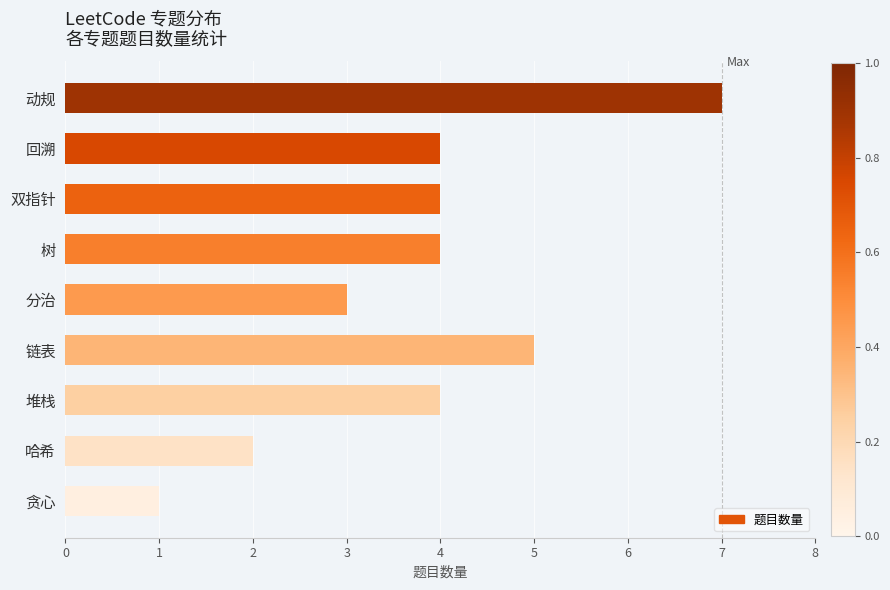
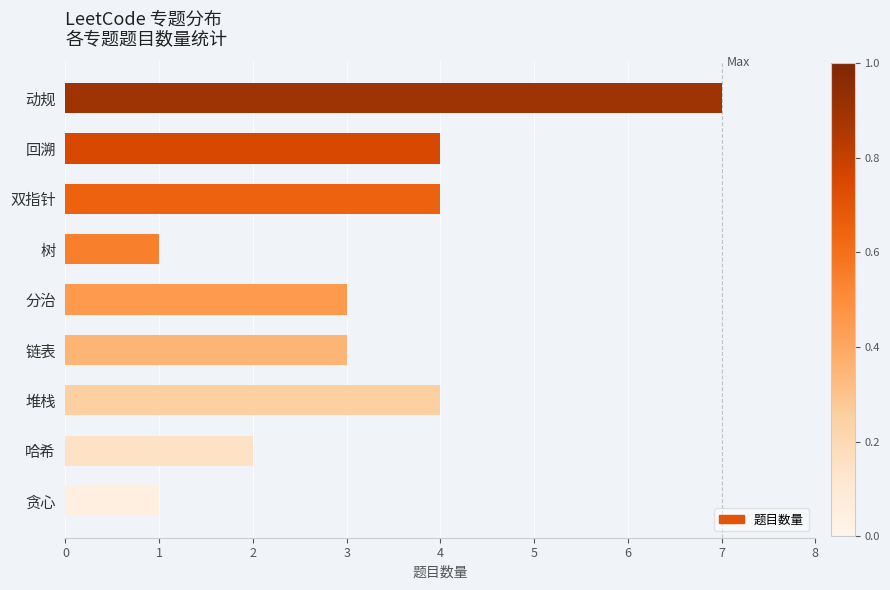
  {
    "动规": 7,
    "回溯": 4,
    "双指针": 4,
-   "树": 4,
+   "树": 1,
    "分治": 3,
-   "链表": 5,
+   "链表": 3,
    "堆栈": 4,
    "哈希": 2,
    "贪心": 1
  }
